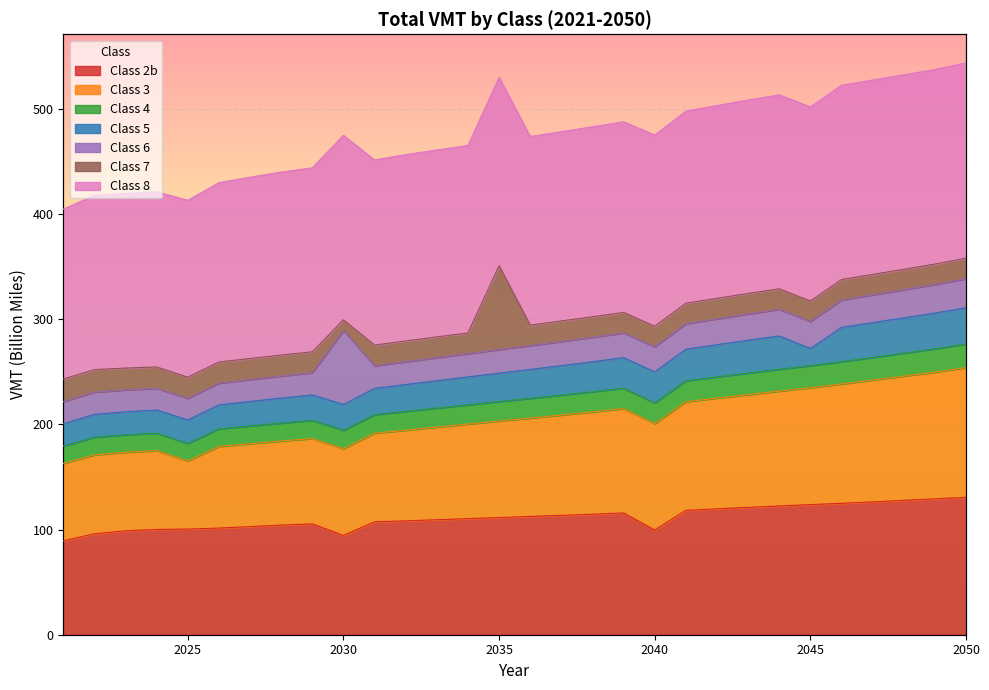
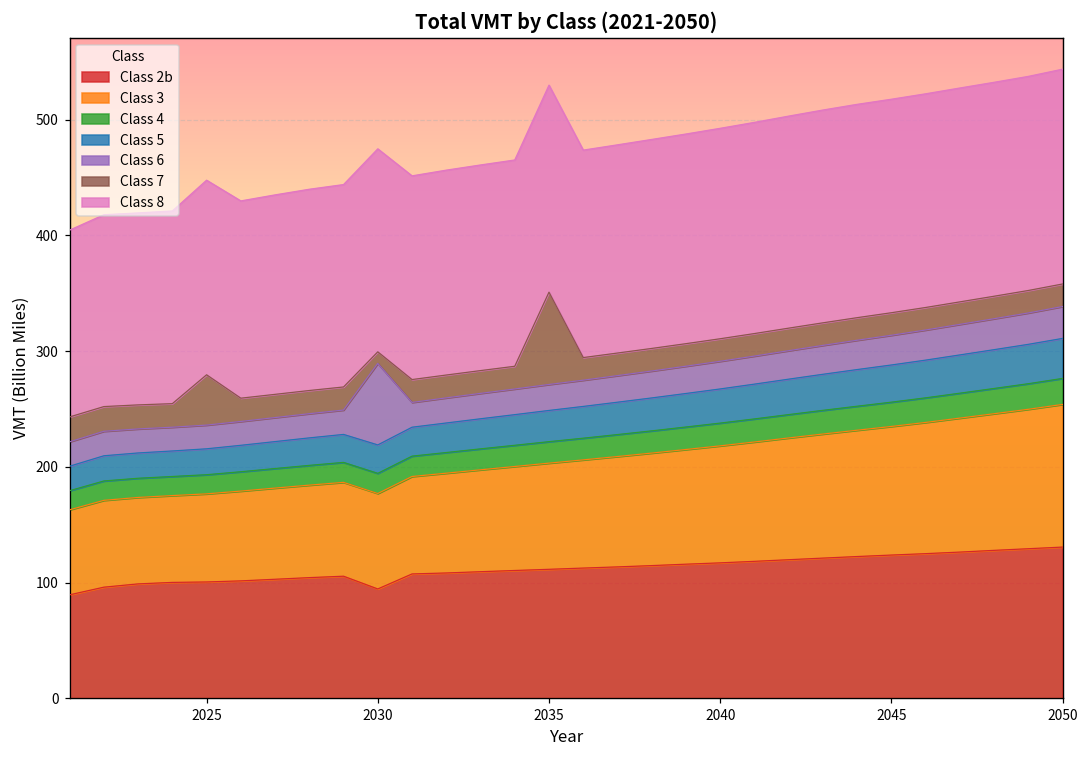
  {
    "Class 2b": {
      "2025": 100,
      "2030": 94,
      "2035": 111,
-     "2040": 100,
+     "2040": 117,
      "2045": 124,
      "2050": 131
    },
    "Class 3": {
-     "2025": 65,
+     "2025": 76,
      "2030": 83,
      "2035": 92,
      "2040": 101,
      "2045": 111,
      "2050": 123
    },
    "Class 4": {
      "2025": 17,
      "2030": 17,
      "2035": 19,
      "2040": 20,
      "2045": 21,
      "2050": 22
    },
    "Class 5": {
      "2025": 22,
      "2030": 25,
      "2035": 27,
      "2040": 30,
-     "2045": 16,
+     "2045": 32,
      "2050": 35
    },
    "Class 6": {
      "2025": 20,
      "2030": 70,
      "2035": 22,
      "2040": 24,
      "2045": 26,
      "2050": 28
    },
    "Class 7": {
-     "2025": 20,
+     "2025": 43,
      "2030": 10,
      "2035": 80,
      "2040": 19,
      "2045": 19,
      "2050": 19
    },
    "Class 8": {
      "2025": 168,
      "2030": 176,
      "2035": 179,
      "2040": 182,
      "2045": 185,
      "2050": 186
    }
  }
